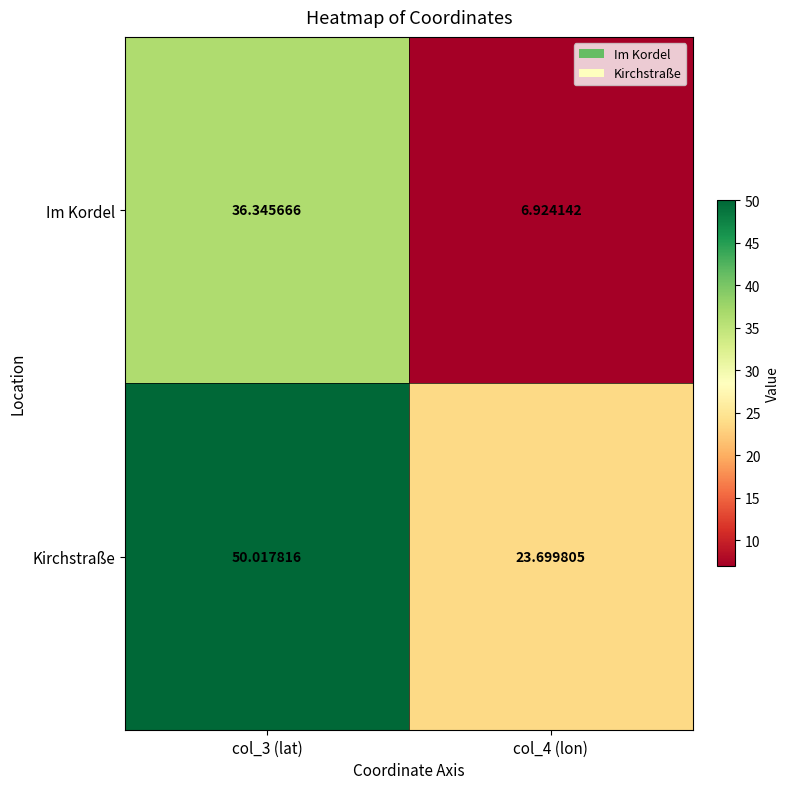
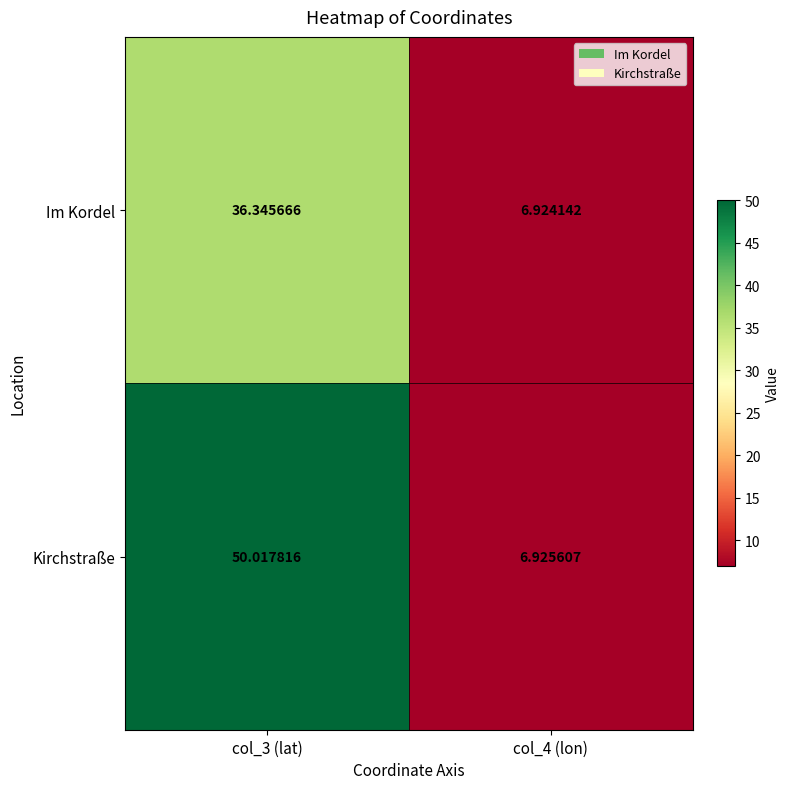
  {
    "Im Kordel": {
      "col_3 (lat)": 36.345666,
      "col_4 (lon)": 6.924142
    },
    "Kirchstraße": {
      "col_3 (lat)": 50.017816,
-     "col_4 (lon)": 23.699805
+     "col_4 (lon)": 6.925607
    }
  }
